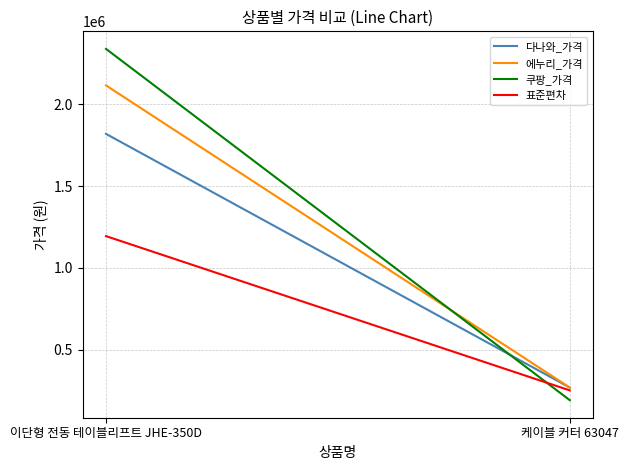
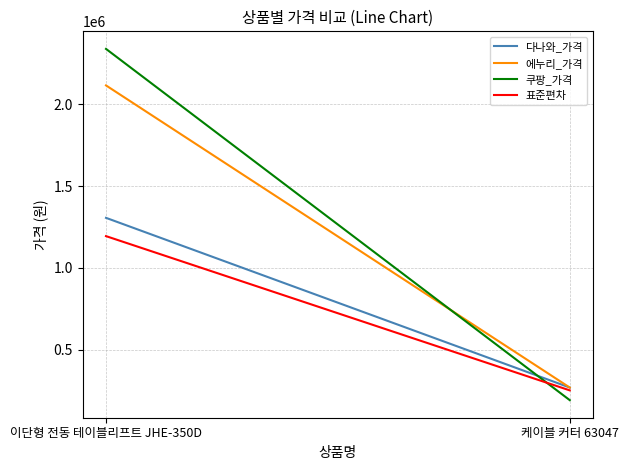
  {
    "다나와_가격": {
-     "이단형 전동 테이블리프트 JHE-350D": 1820000
+     "이단형 전동 테이블리프트 JHE-350D": 1310000
    },
    "에누리_가격": {
      "이단형 전동 테이블리프트 JHE-350D": 2120000
    },
    "쿠팡_가격": {
      "이단형 전동 테이블리프트 JHE-350D": 2340000,
      "케이블 커터 63047": 190000
    },
    "표준편차": {
      "이단형 전동 테이블리프트 JHE-350D": 1190000,
      "케이블 커터 63047": 250000
    }
  }
